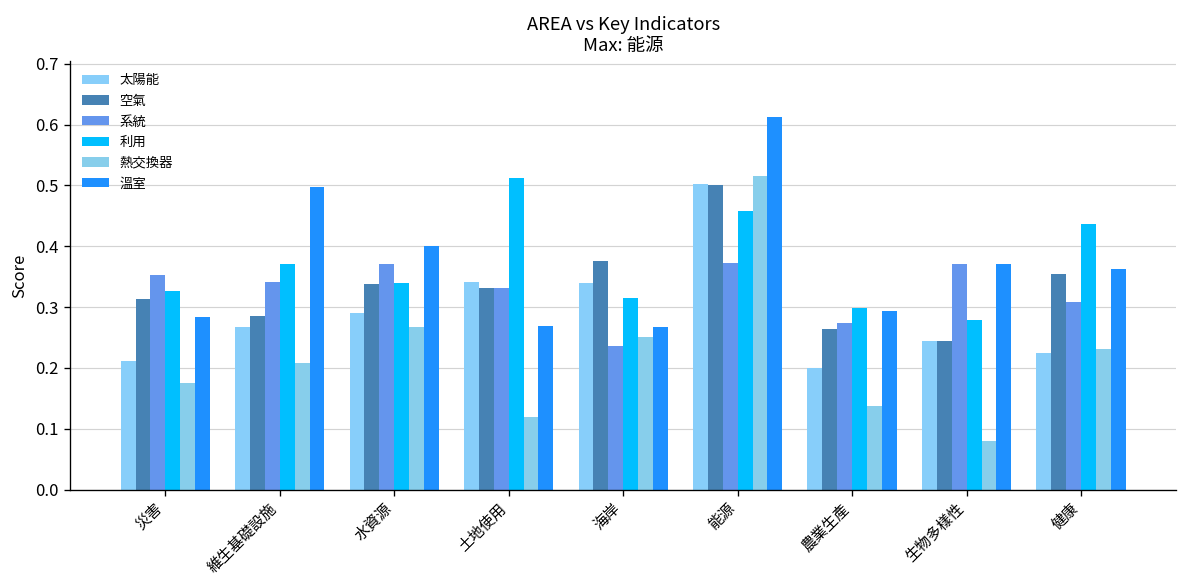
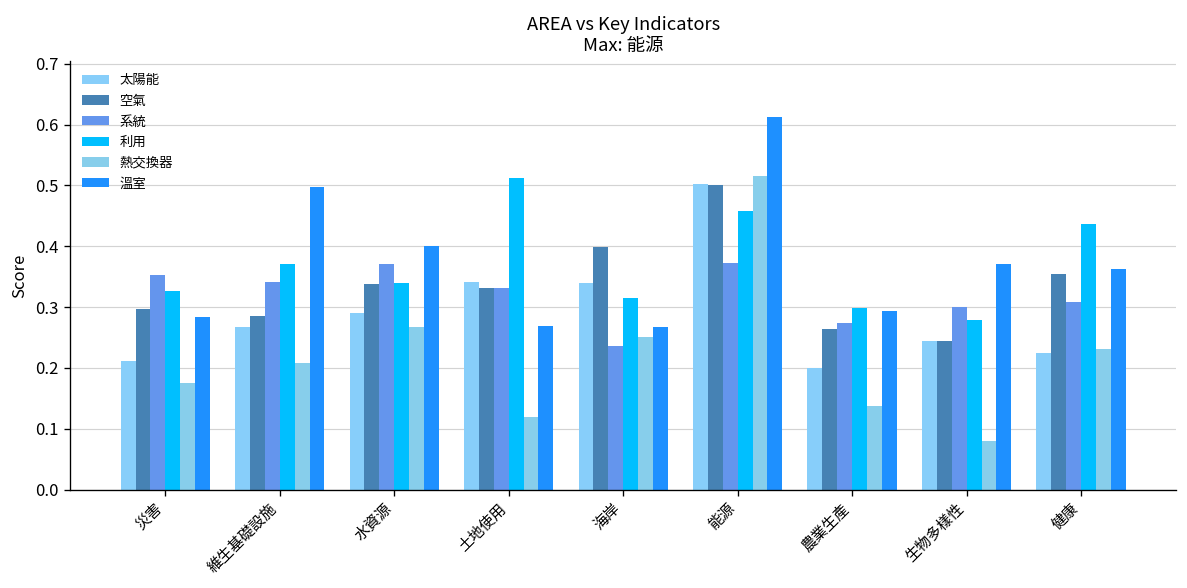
  {
    "空氣": {
-     "災害": 0.31,
+     "災害": 0.30,
      "維生基礎設施": 0.28,
      "水資源": 0.34,
      "土地使用": 0.33,
-     "海岸": 0.38,
+     "海岸": 0.40,
      "能源": 0.50,
      "農業生產": 0.26,
      "生物多樣性": 0.24,
      "健康": 0.35
    },
    "系統": {
      "災害": 0.35,
      "維生基礎設施": 0.34,
      "水資源": 0.37,
      "土地使用": 0.33,
      "海岸": 0.24,
      "能源": 0.37,
      "農業生產": 0.27,
-     "生物多樣性": 0.37,
+     "生物多樣性": 0.30,
      "健康": 0.31
    }
  }
